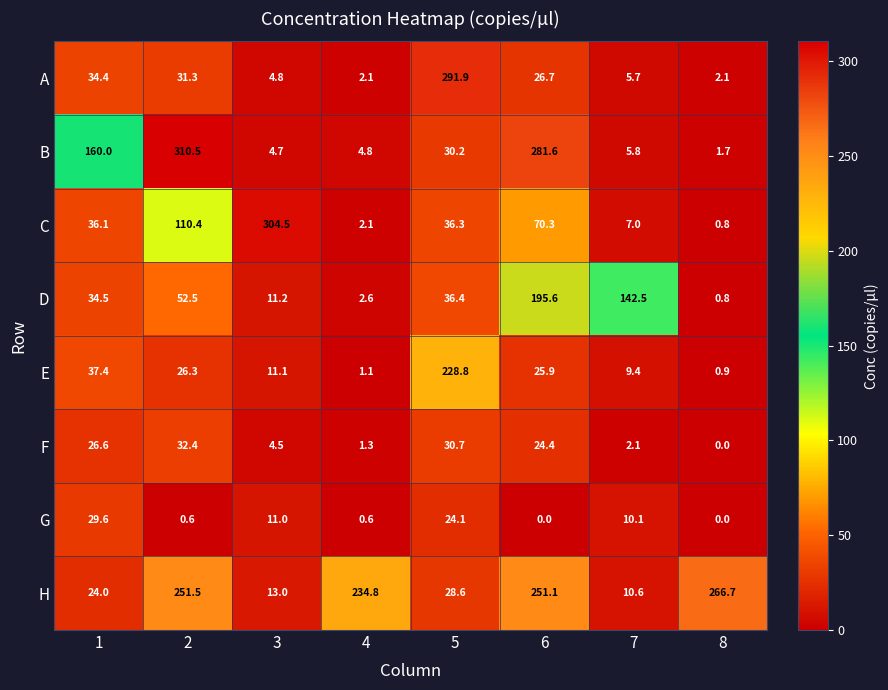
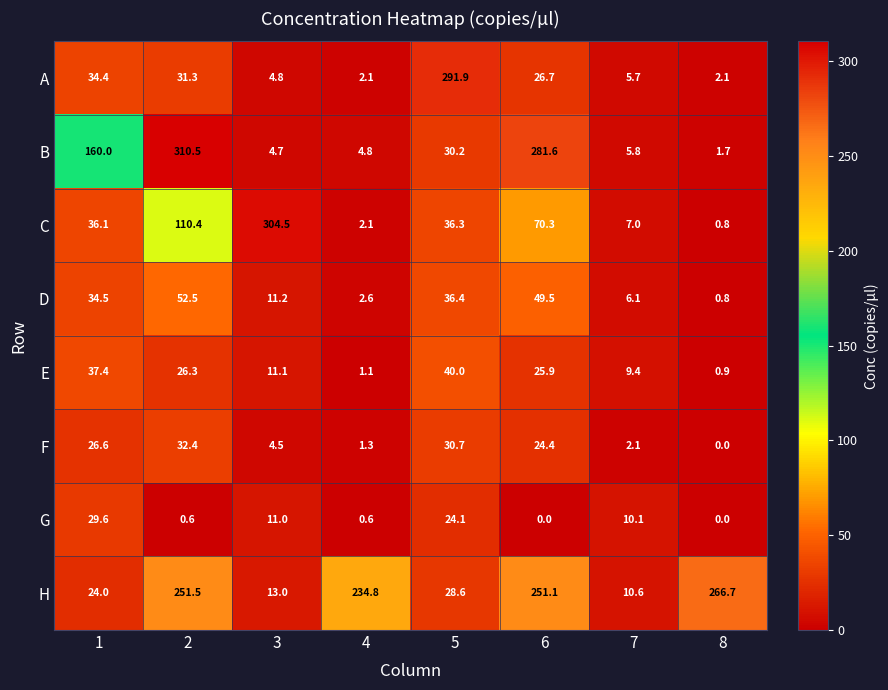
  {
    "A": {
      "1": 34.4,
      "2": 31.3,
      "3": 4.8,
      "4": 2.1,
      "5": 291.9,
      "6": 26.7,
      "7": 5.7,
      "8": 2.1
    },
    "B": {
      "1": 160.0,
      "2": 310.5,
      "3": 4.7,
      "4": 4.8,
      "5": 30.2,
      "6": 281.6,
      "7": 5.8,
      "8": 1.7
    },
    "C": {
      "1": 36.1,
      "2": 110.4,
      "3": 304.5,
      "4": 2.1,
      "5": 36.3,
      "6": 70.3,
      "7": 7.0,
      "8": 0.8
    },
    "D": {
      "1": 34.5,
      "2": 52.5,
      "3": 11.2,
      "4": 2.6,
      "5": 36.4,
-     "6": 195.6,
-     "7": 142.5,
+     "6": 49.5,
+     "7": 6.1,
      "8": 0.8
    },
    "E": {
      "1": 37.4,
      "2": 26.3,
      "3": 11.1,
      "4": 1.1,
-     "5": 228.8,
+     "5": 40.0,
      "6": 25.9,
      "7": 9.4,
      "8": 0.9
    },
    "F": {
      "1": 26.6,
      "2": 32.4,
      "3": 4.5,
      "4": 1.3,
      "5": 30.7,
      "6": 24.4,
      "7": 2.1,
      "8": 0.0
    },
    "G": {
      "1": 29.6,
      "2": 0.6,
      "3": 11.0,
      "4": 0.6,
      "5": 24.1,
      "6": 0.0,
      "7": 10.1,
      "8": 0.0
    },
    "H": {
      "1": 24.0,
      "2": 251.5,
      "3": 13.0,
      "4": 234.8,
      "5": 28.6,
      "6": 251.1,
      "7": 10.6,
      "8": 266.7
    }
  }
